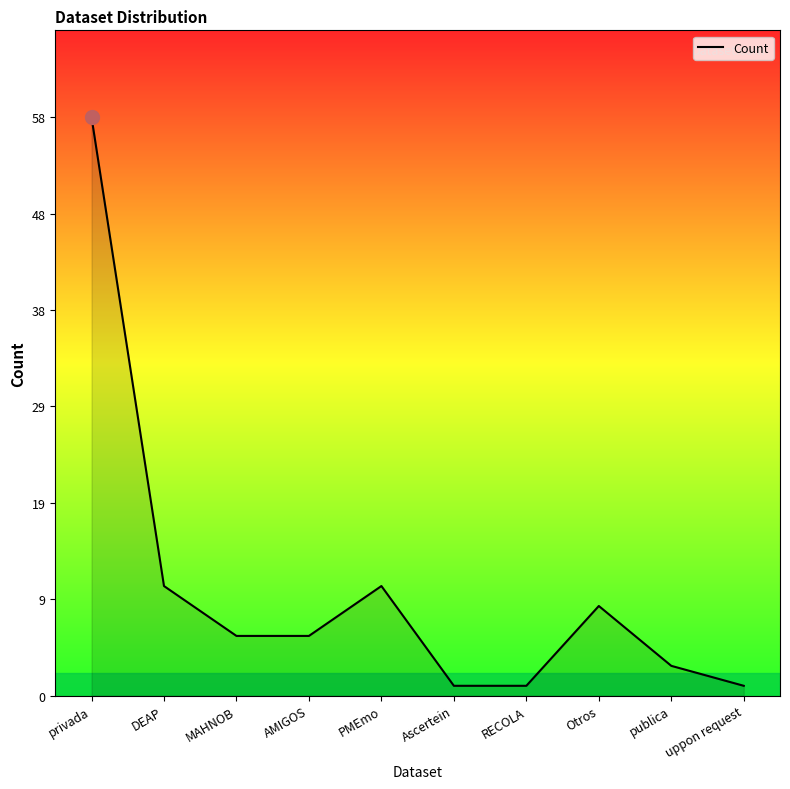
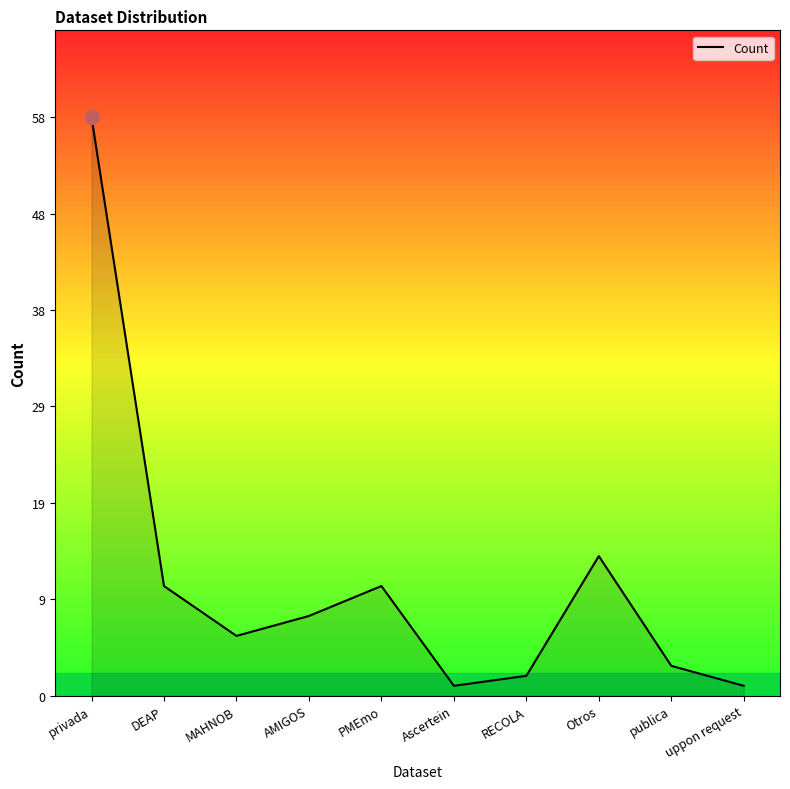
  {
    "Count": {
      "DEAP": 11,
      "MAHNOB": 6,
-     "AMIGOS": 6,
+     "AMIGOS": 8,
      "PMEmo": 11,
      "Ascertein": 1,
-     "RECOLA": 1,
-     "Otros": 9,
+     "RECOLA": 2,
+     "Otros": 14,
      "publica": 3,
      "uppon request": 1
    }
  }
